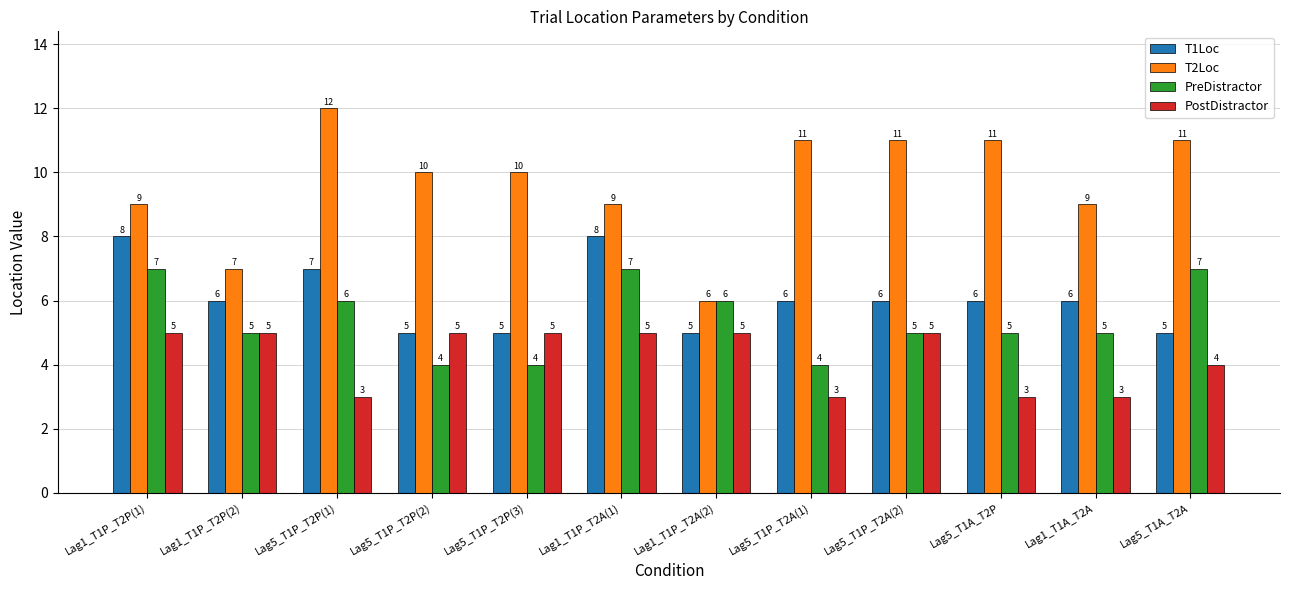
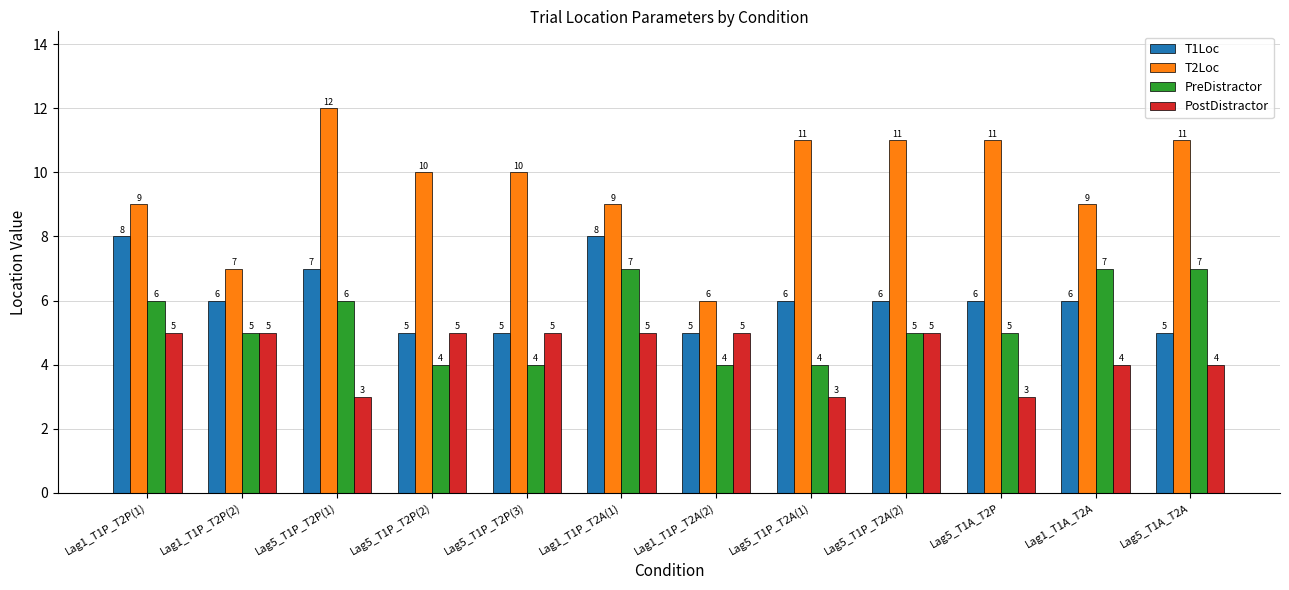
  {
    "T1Loc": {
      "Lag1_T1P_T2P(1)": 8,
      "Lag1_T1P_T2P(2)": 6,
      "Lag5_T1P_T2P(1)": 7,
      "Lag5_T1P_T2P(2)": 5,
      "Lag5_T1P_T2P(3)": 5,
      "Lag1_T1P_T2A(1)": 8,
      "Lag1_T1P_T2A(2)": 5,
      "Lag5_T1P_T2A(1)": 6,
      "Lag5_T1P_T2A(2)": 6,
      "Lag5_T1A_T2P": 6,
      "Lag1_T1A_T2A": 6,
      "Lag5_T1A_T2A": 5
    },
    "T2Loc": {
      "Lag1_T1P_T2P(1)": 9,
      "Lag1_T1P_T2P(2)": 7,
      "Lag5_T1P_T2P(1)": 12,
      "Lag5_T1P_T2P(2)": 10,
      "Lag5_T1P_T2P(3)": 10,
      "Lag1_T1P_T2A(1)": 9,
      "Lag1_T1P_T2A(2)": 6,
      "Lag5_T1P_T2A(1)": 11,
      "Lag5_T1P_T2A(2)": 11,
      "Lag5_T1A_T2P": 11,
      "Lag1_T1A_T2A": 9,
      "Lag5_T1A_T2A": 11
    },
    "PreDistractor": {
-     "Lag1_T1P_T2P(1)": 7,
+     "Lag1_T1P_T2P(1)": 6,
      "Lag1_T1P_T2P(2)": 5,
      "Lag5_T1P_T2P(1)": 6,
      "Lag5_T1P_T2P(2)": 4,
      "Lag5_T1P_T2P(3)": 4,
      "Lag1_T1P_T2A(1)": 7,
-     "Lag1_T1P_T2A(2)": 6,
+     "Lag1_T1P_T2A(2)": 4,
      "Lag5_T1P_T2A(1)": 4,
      "Lag5_T1P_T2A(2)": 5,
      "Lag5_T1A_T2P": 5,
-     "Lag1_T1A_T2A": 5,
+     "Lag1_T1A_T2A": 7,
      "Lag5_T1A_T2A": 7
    },
    "PostDistractor": {
      "Lag1_T1P_T2P(1)": 5,
      "Lag1_T1P_T2P(2)": 5,
      "Lag5_T1P_T2P(1)": 3,
      "Lag5_T1P_T2P(2)": 5,
      "Lag5_T1P_T2P(3)": 5,
      "Lag1_T1P_T2A(1)": 5,
      "Lag1_T1P_T2A(2)": 5,
      "Lag5_T1P_T2A(1)": 3,
      "Lag5_T1P_T2A(2)": 5,
      "Lag5_T1A_T2P": 3,
-     "Lag1_T1A_T2A": 3,
+     "Lag1_T1A_T2A": 4,
      "Lag5_T1A_T2A": 4
    }
  }
